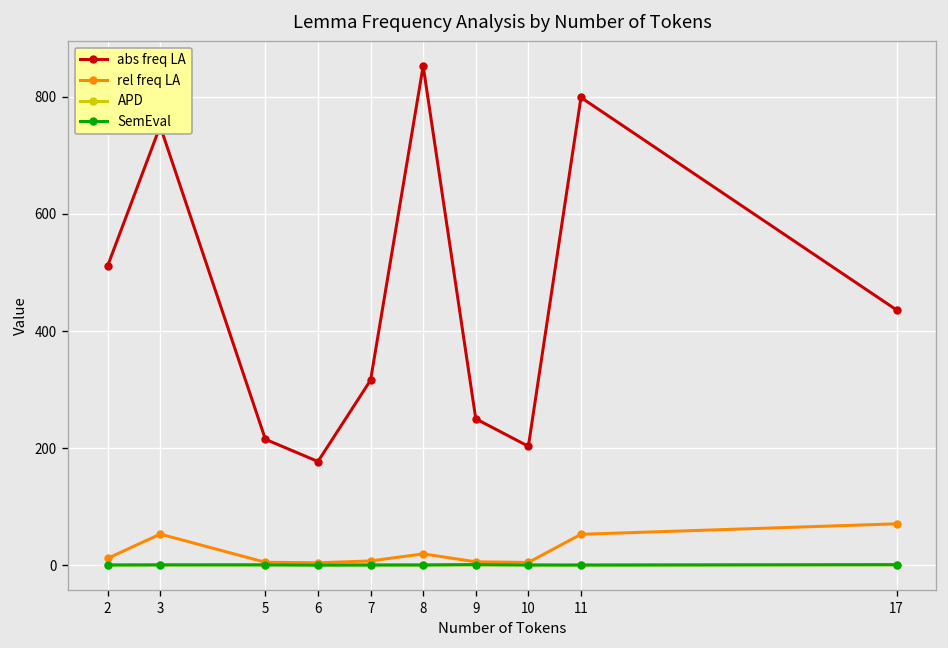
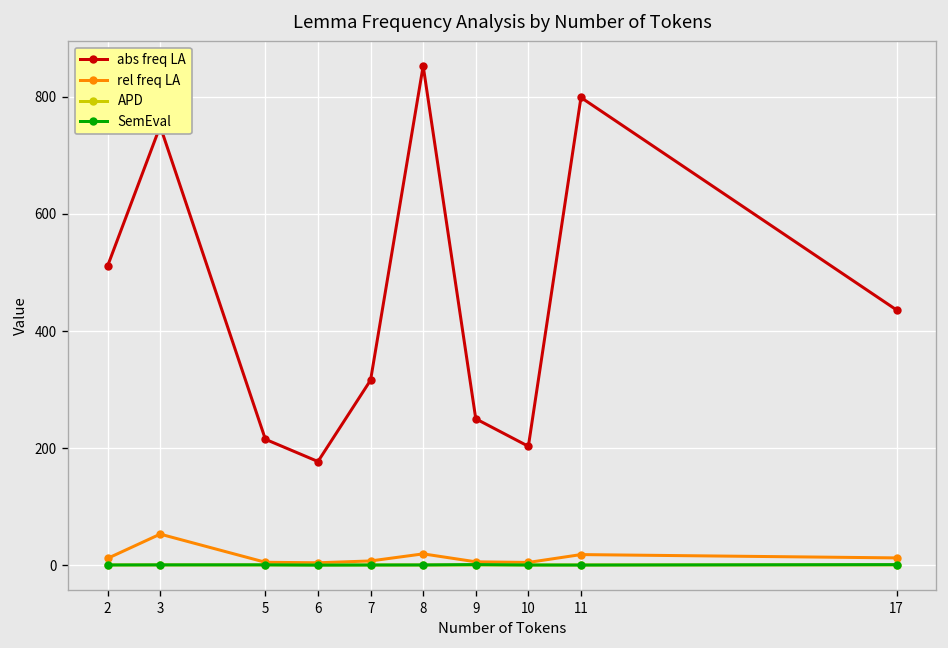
  {
    "abs freq LA": {
      "2": 510,
      "5": 220,
      "6": 180,
      "7": 320,
      "8": 850,
      "9": 250,
      "10": 200,
      "11": 800,
      "17": 440
    },
    "rel freq LA": {
      "2": 10,
      "3": 50,
      "7": 10,
      "8": 20,
-     "11": 50,
-     "17": 70
+     "11": 20,
+     "17": 10
    }
  }
